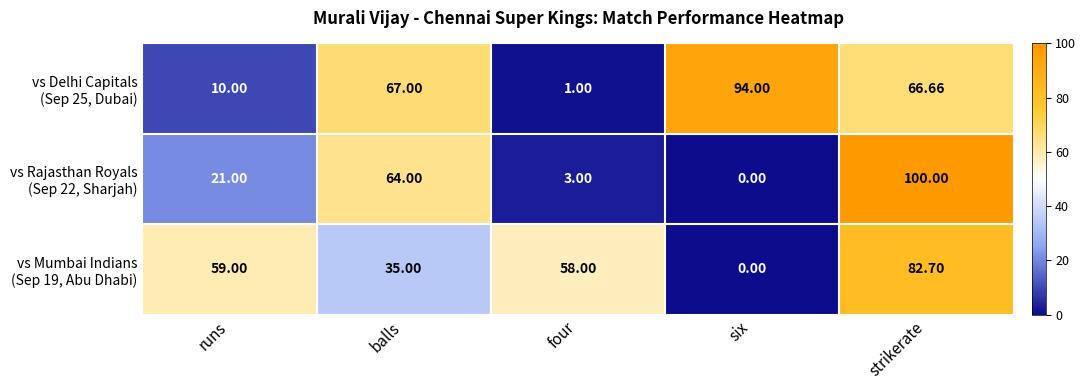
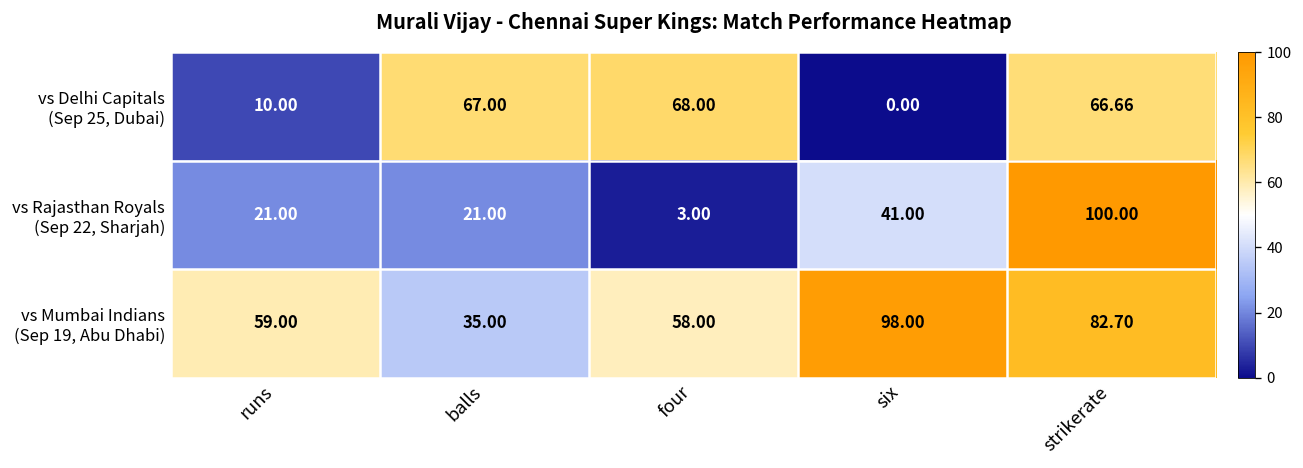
  {
    "vs Delhi Capitals (Sep 25, Dubai)": {
      "runs": 10.00,
      "balls": 67.00,
-     "four": 1.00,
-     "six": 94.00,
+     "four": 68.00,
+     "six": 0.00,
      "strikerate": 66.66
    },
    "vs Rajasthan Royals (Sep 22, Sharjah)": {
      "runs": 21.00,
-     "balls": 64.00,
+     "balls": 21.00,
      "four": 3.00,
-     "six": 0.00,
+     "six": 41.00,
      "strikerate": 100.00
    },
    "vs Mumbai Indians (Sep 19, Abu Dhabi)": {
      "runs": 59.00,
      "balls": 35.00,
      "four": 58.00,
-     "six": 0.00,
+     "six": 98.00,
      "strikerate": 82.70
    }
  }
